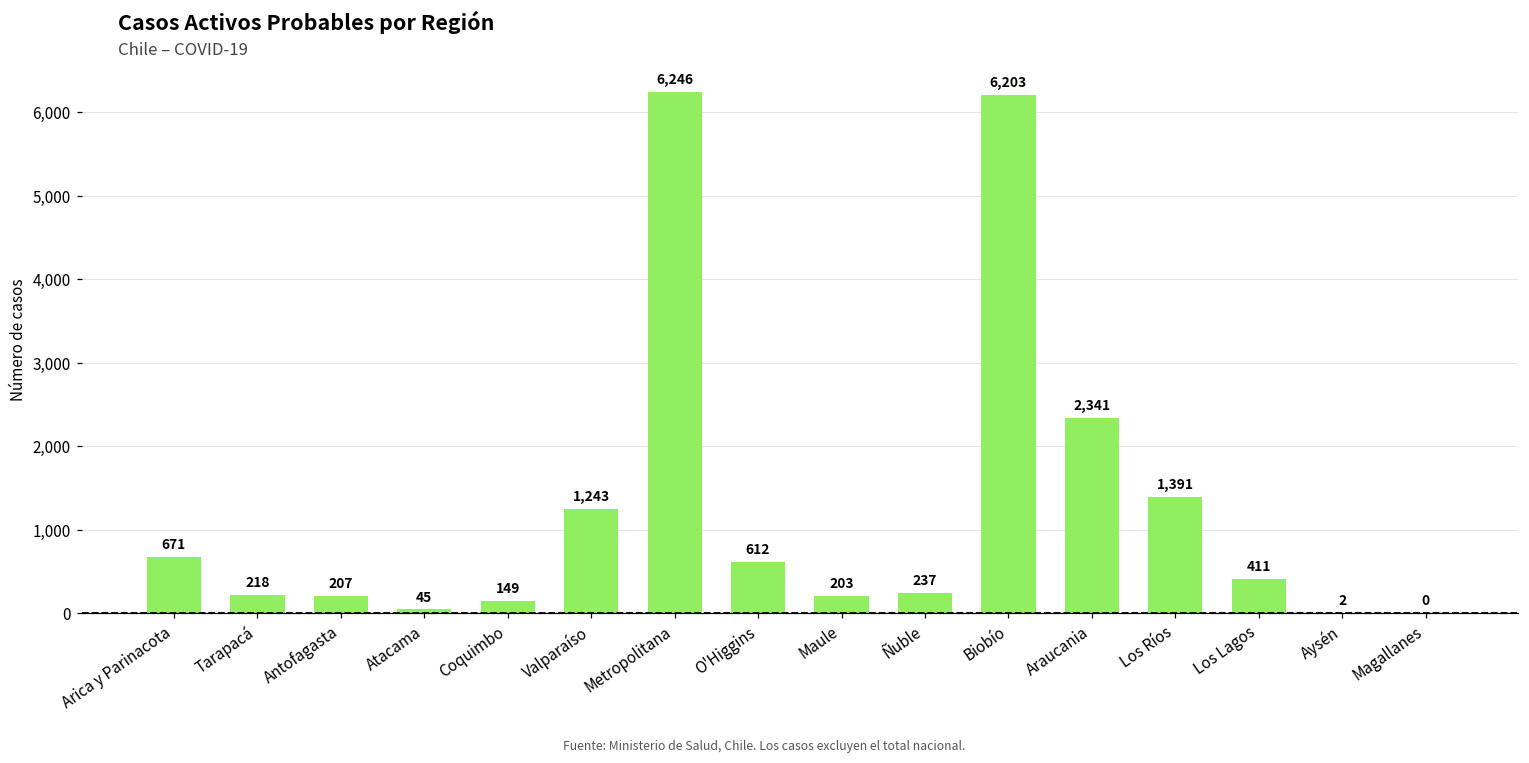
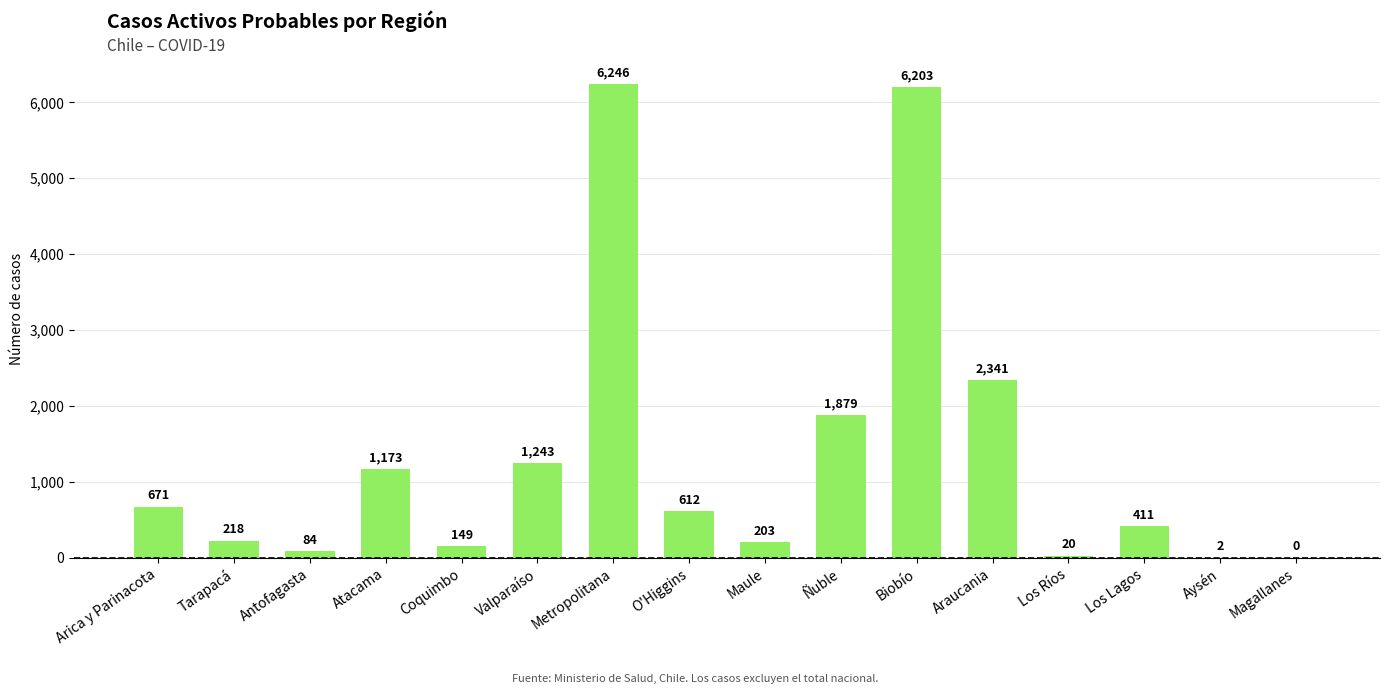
  {
    "Arica y Parinacota": "671",
    "Tarapacá": "218",
-   "Antofagasta": "207",
-   "Atacama": "45",
+   "Antofagasta": "84",
+   "Atacama": "1,173",
    "Coquimbo": "149",
    "Valparaíso": "1,243",
    "Metropolitana": "6,246",
    "O'Higgins": "612",
    "Maule": "203",
-   "Ñuble": "237",
+   "Ñuble": "1,879",
    "Biobío": "6,203",
    "Araucania": "2,341",
-   "Los Ríos": "1,391",
+   "Los Ríos": "20",
    "Los Lagos": "411",
    "Aysén": "2",
    "Magallanes": "0"
  }
